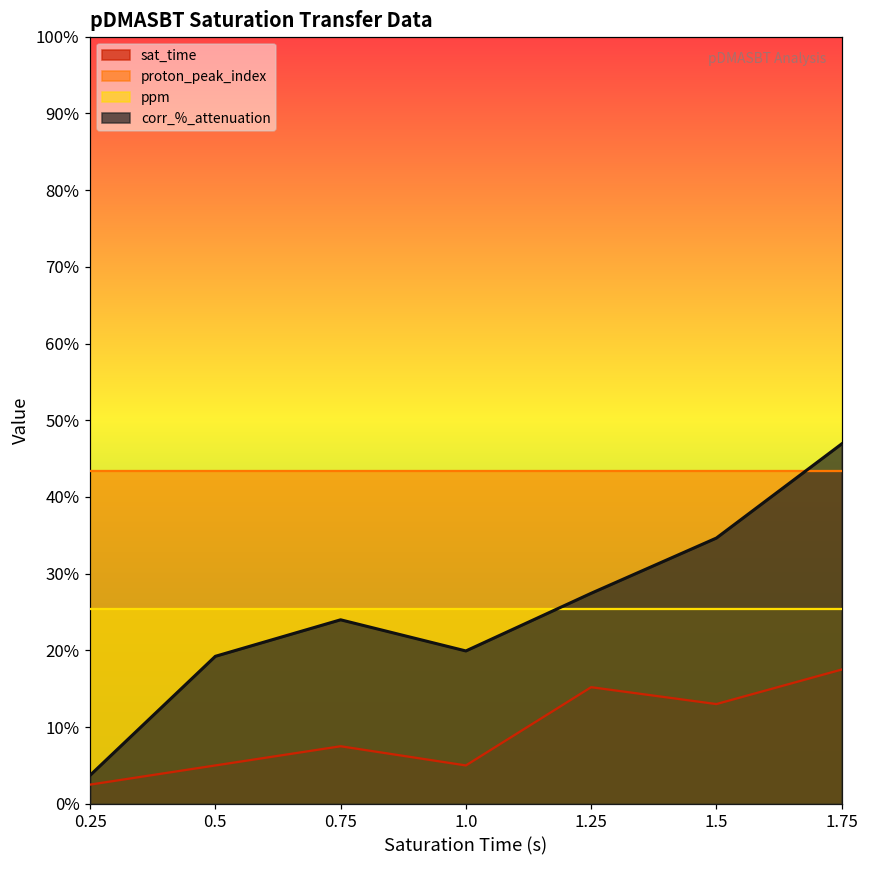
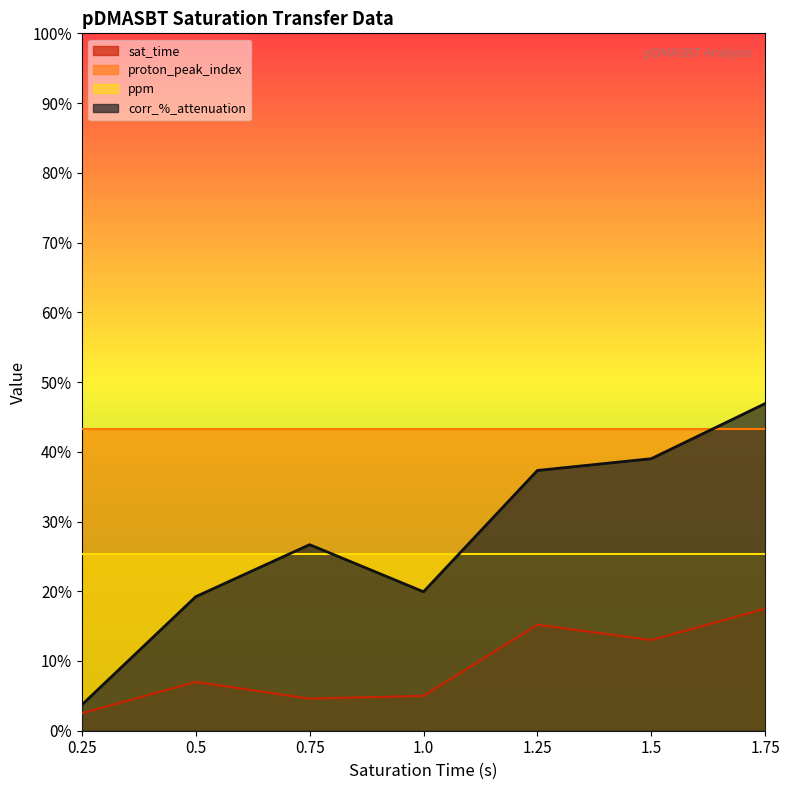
  {
    "sat_time": {
      "0.25": "3%",
-     "0.5": "5%",
-     "0.75": "8%",
+     "0.5": "7%",
+     "0.75": "5%",
      "1.0": "5%",
      "1.25": "15%",
      "1.5": "13%",
      "1.75": "18%"
    },
    "proton_peak_index": {
      "0.25": "43%",
      "0.5": "43%",
      "0.75": "43%",
      "1.0": "43%",
      "1.25": "43%",
      "1.5": "43%",
      "1.75": "43%"
    },
    "ppm": {
      "0.25": "25%",
      "0.5": "25%",
      "0.75": "25%",
      "1.0": "25%",
      "1.25": "25%",
      "1.5": "25%",
      "1.75": "25%"
    },
    "corr_%_attenuation": {
      "0.25": "4%",
      "0.5": "19%",
-     "0.75": "24%",
+     "0.75": "27%",
      "1.0": "20%",
-     "1.25": "27%",
-     "1.5": "35%",
+     "1.25": "37%",
+     "1.5": "39%",
      "1.75": "47%"
    }
  }
